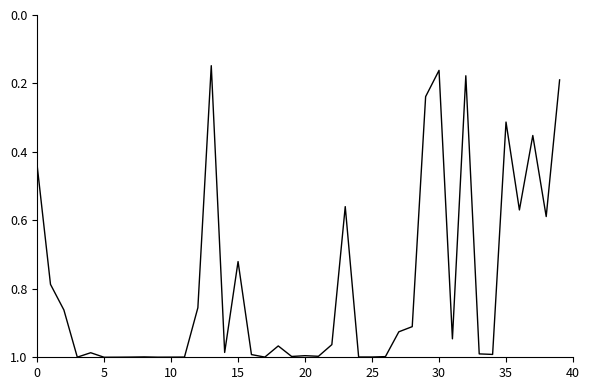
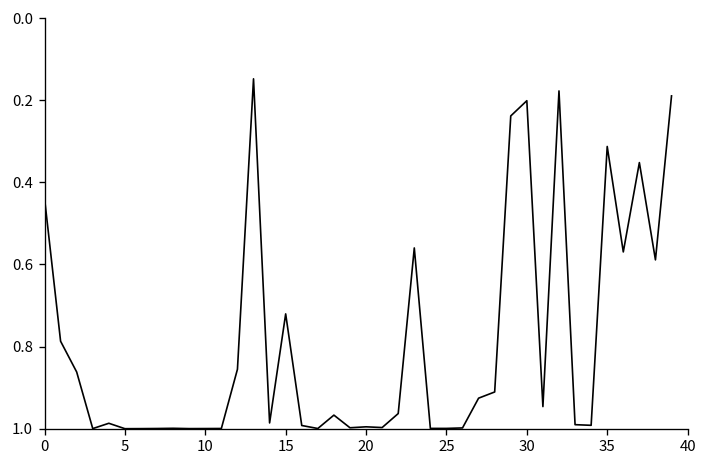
  {
    "0": 0.44,
    "5": 1.00,
    "10": 1.00,
    "15": 0.72,
    "20": 1.00,
    "25": 1.00,
-   "30": 0.16,
+   "30": 0.20,
    "35": 0.31
  }
